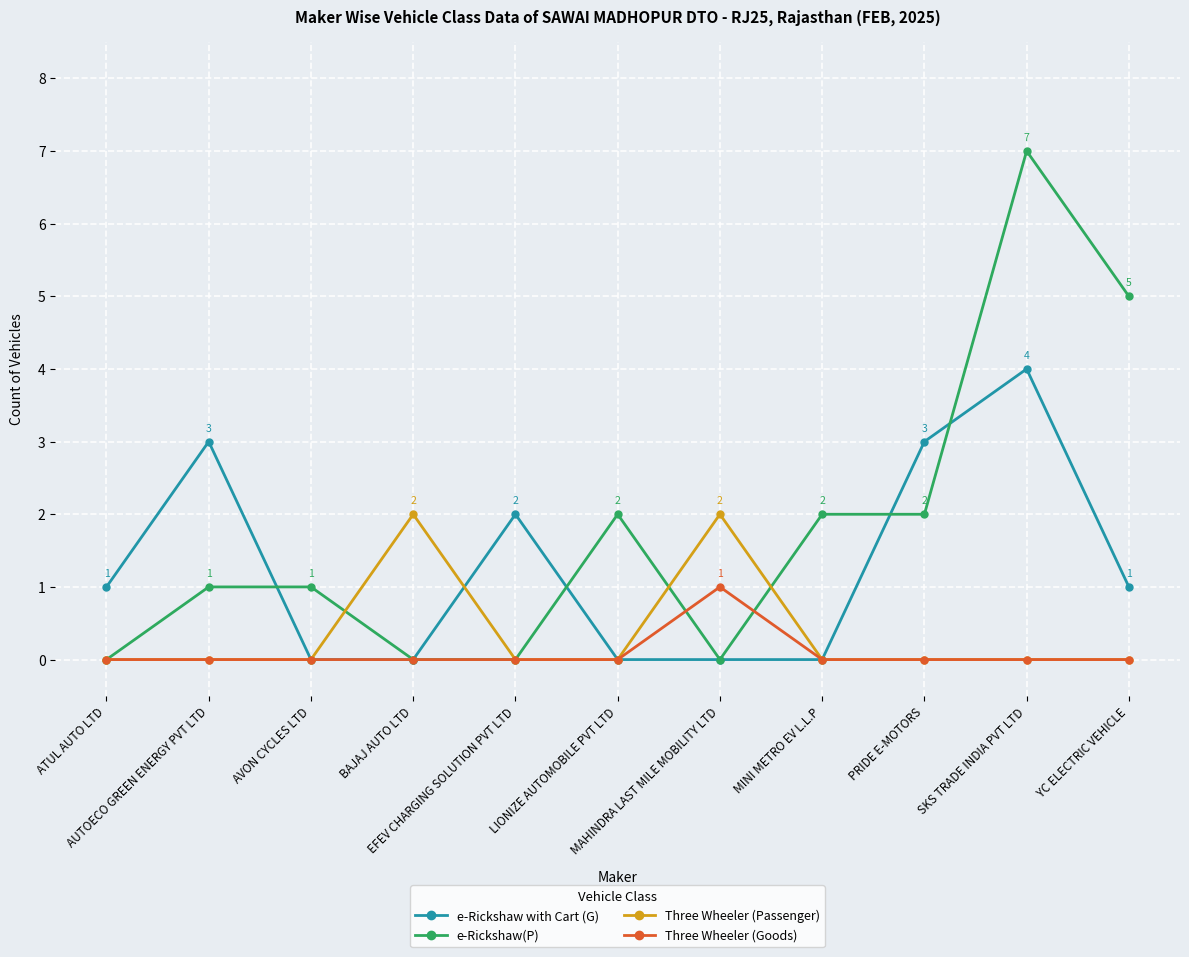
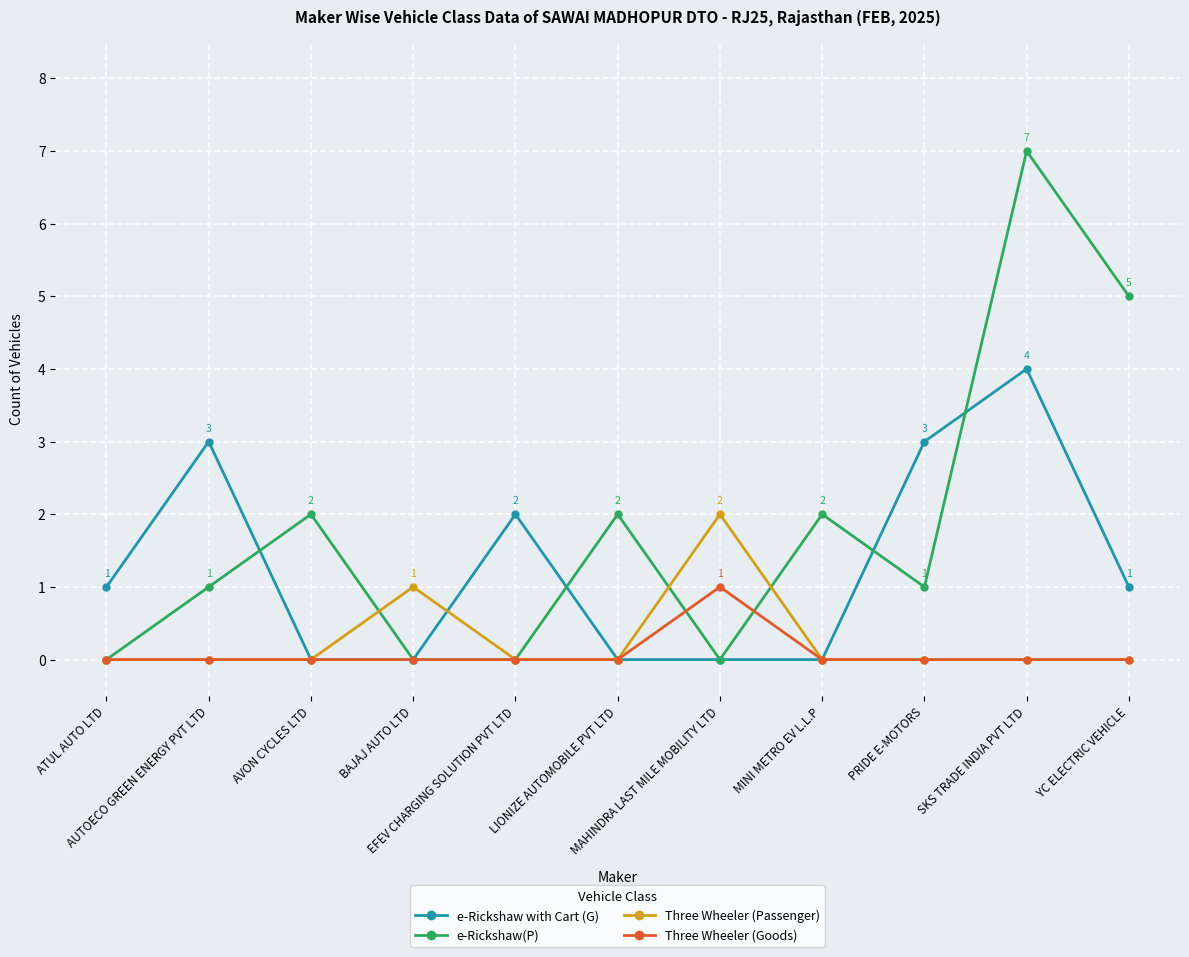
  {
    "e-Rickshaw with Cart (G)": {
      "ATUL AUTO LTD": 1,
      "AUTOECO GREEN ENERGY PVT LTD": 3,
      "EFEV CHARGING SOLUTION PVT LTD": 2,
      "PRIDE E-MOTORS": 3,
      "SKS TRADE INDIA PVT LTD": 4,
      "YC ELECTRIC VEHICLE": 1
    },
    "e-Rickshaw(P)": {
      "AUTOECO GREEN ENERGY PVT LTD": 1,
-     "AVON CYCLES LTD": 1,
+     "AVON CYCLES LTD": 2,
      "LIONIZE AUTOMOBILE PVT LTD": 2,
      "MINI METRO EV L.L.P": 2,
-     "PRIDE E-MOTORS": 2,
+     "PRIDE E-MOTORS": 1,
      "SKS TRADE INDIA PVT LTD": 7,
      "YC ELECTRIC VEHICLE": 5
    },
    "Three Wheeler (Passenger)": {
-     "BAJAJ AUTO LTD": 2,
+     "BAJAJ AUTO LTD": 1,
      "MAHINDRA LAST MILE MOBILITY LTD": 2
    },
    "Three Wheeler (Goods)": {
      "MAHINDRA LAST MILE MOBILITY LTD": 1
    }
  }
